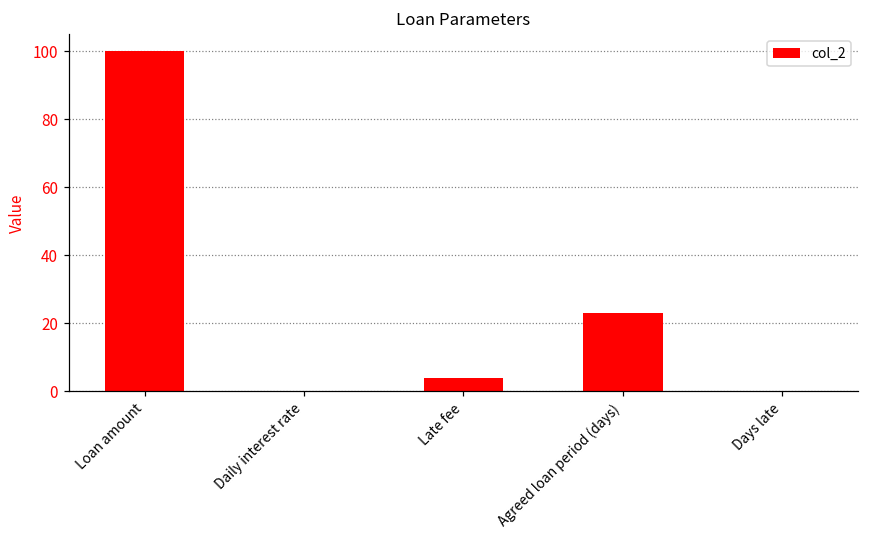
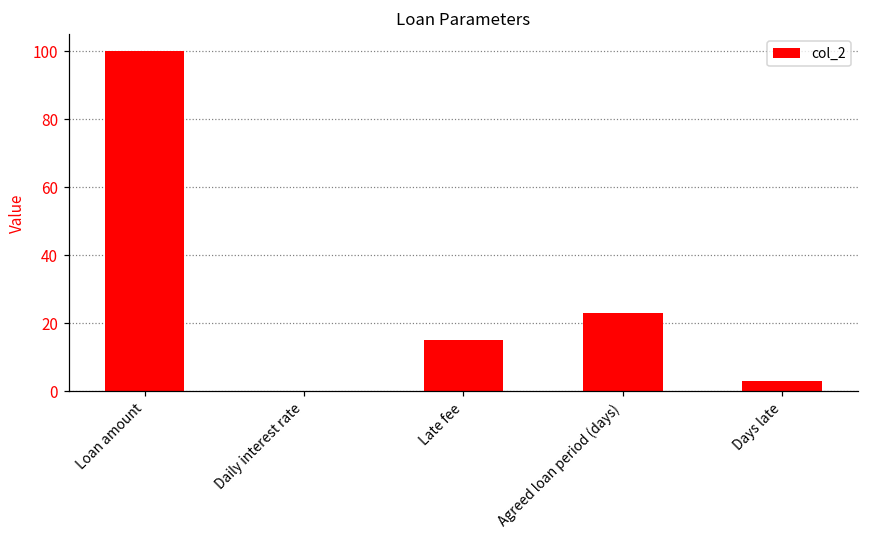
  {
    "Loan amount": 100,
-   "Late fee": 4,
+   "Late fee": 15,
    "Agreed loan period (days)": 23,
-   "Days late": 0
+   "Days late": 3
  }
